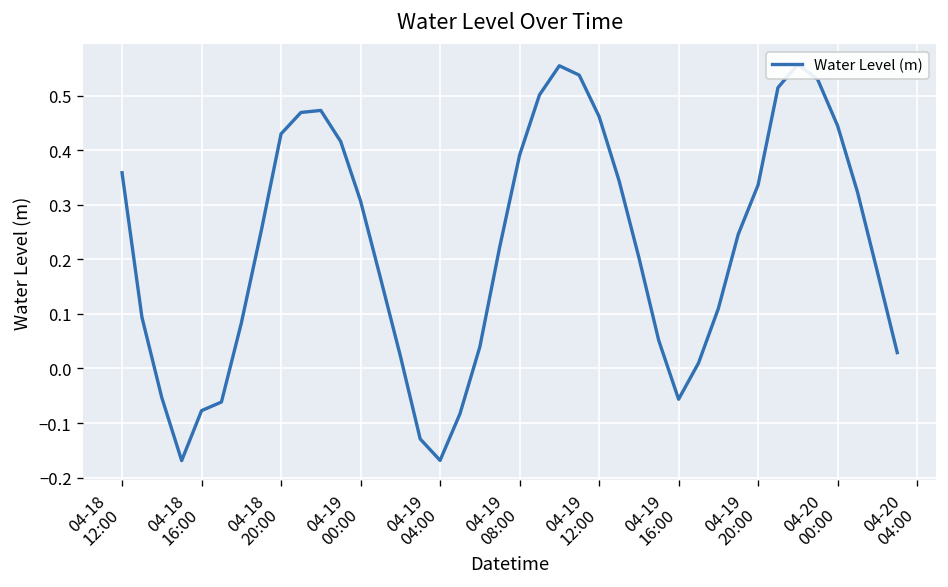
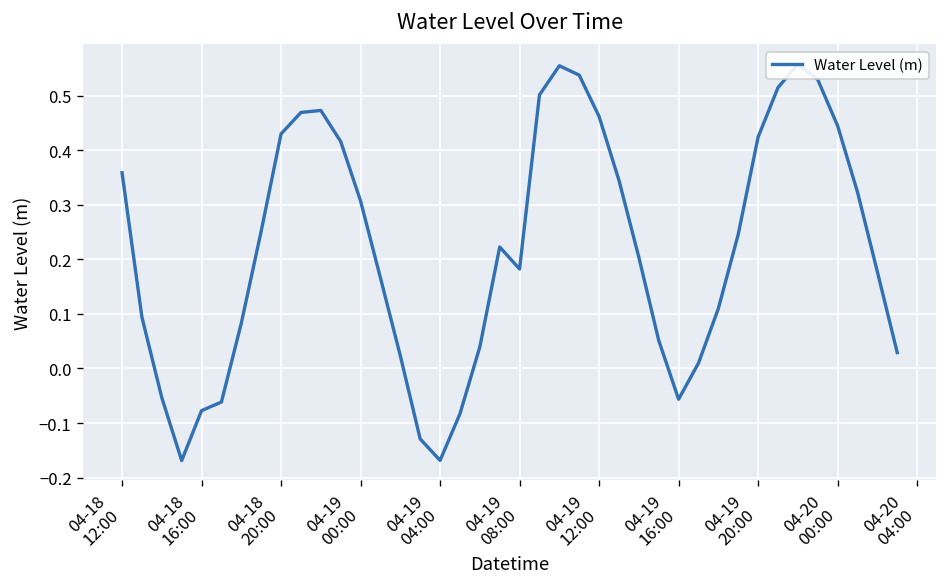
  {
    "04-18 12:00": 0.36,
    "04-18 16:00": -0.08,
    "04-18 20:00": 0.43,
    "04-19 00:00": 0.31,
    "04-19 04:00": -0.17,
-   "04-19 08:00": 0.39,
+   "04-19 08:00": 0.18,
    "04-19 12:00": 0.46,
    "04-19 16:00": -0.06,
-   "04-19 20:00": 0.34,
+   "04-19 20:00": 0.42,
    "04-20 00:00": 0.44
  }
